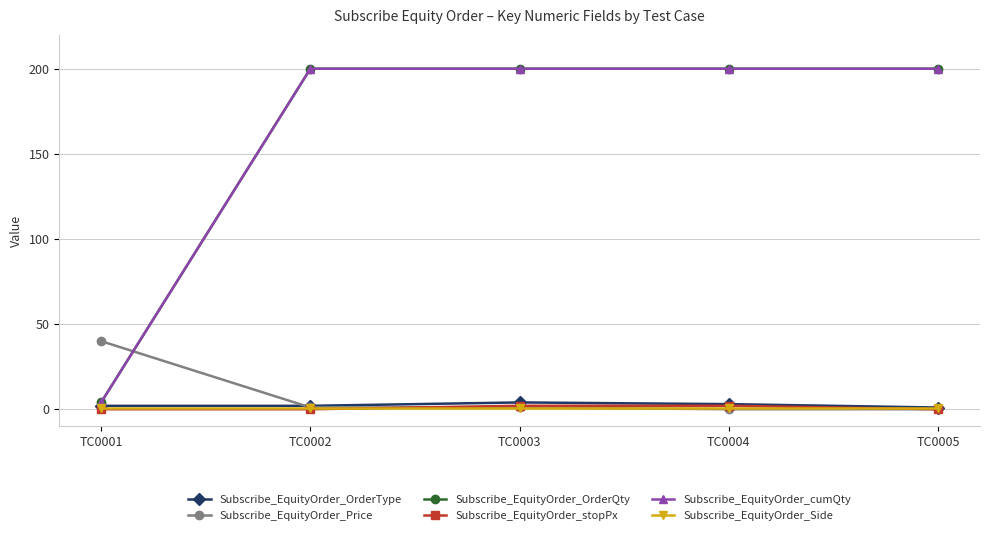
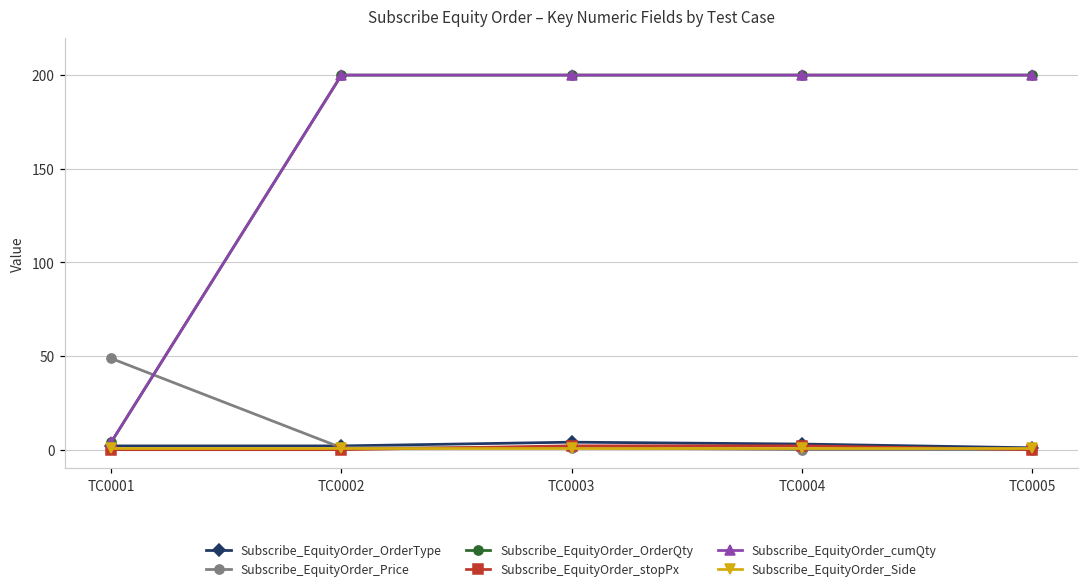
  {
    "Subscribe_EquityOrder_OrderType": {
      "TC0003": 4
    },
    "Subscribe_EquityOrder_Price": {
-     "TC0001": 40
+     "TC0001": 49
    },
    "Subscribe_EquityOrder_cumQty": {
      "TC0001": 4,
      "TC0002": 200,
      "TC0003": 200,
      "TC0004": 200,
      "TC0005": 200
    }
  }
